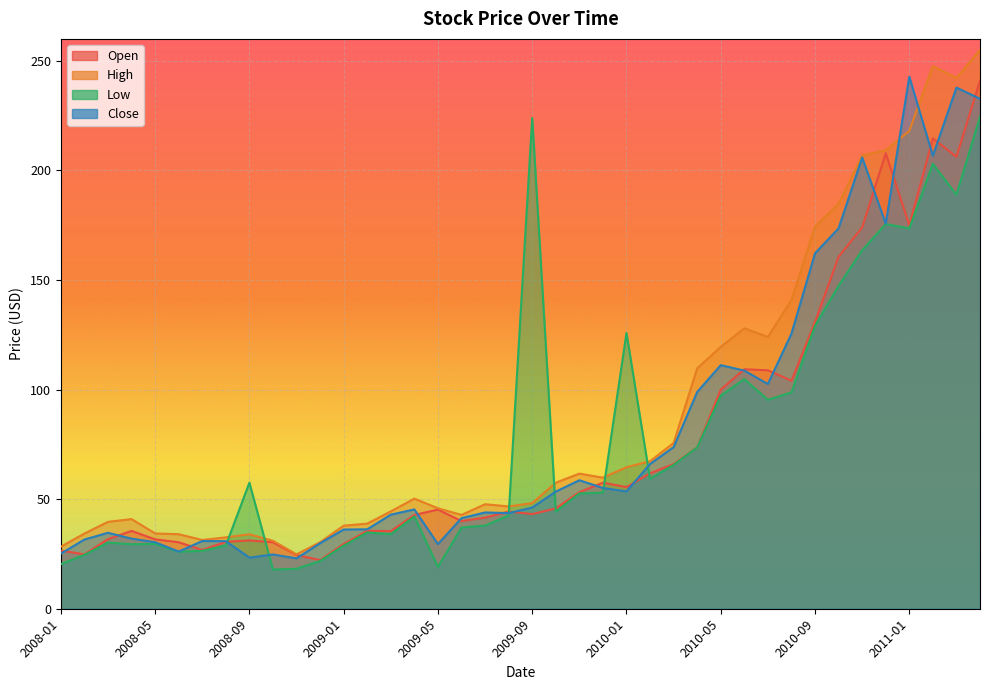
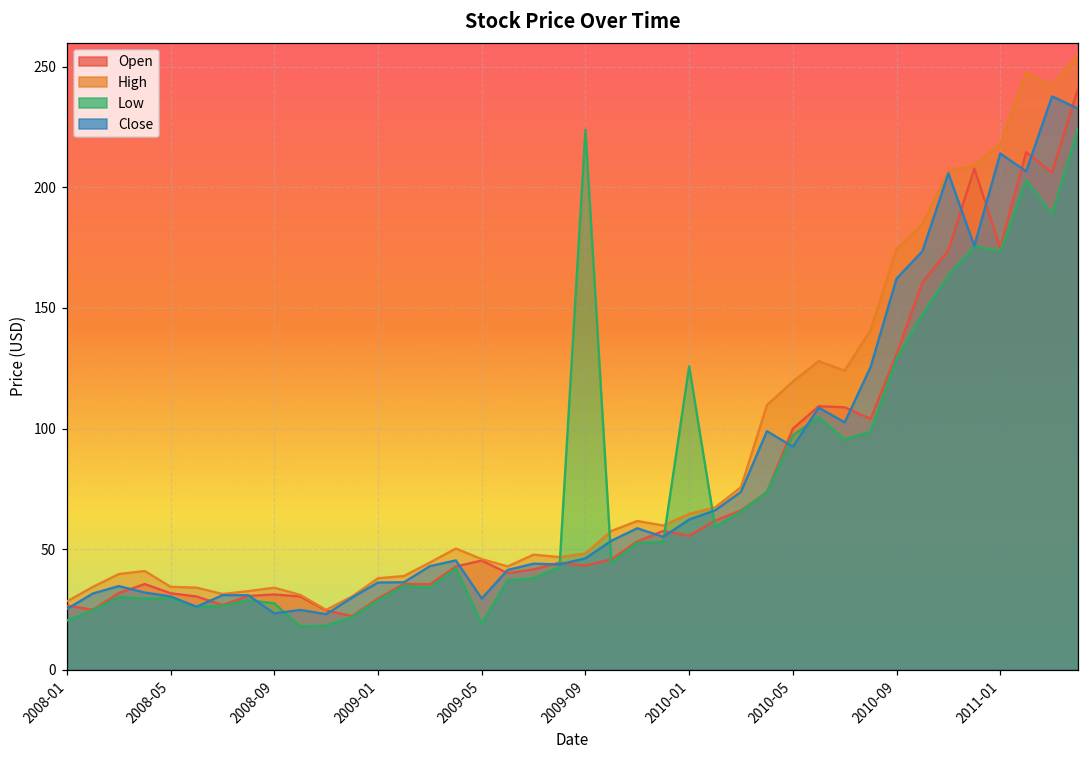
  {
    "Low": {
      "2008-01": 20,
-     "2008-09": 58,
+     "2008-09": 27,
      "2009-05": 19,
      "2009-09": 224,
      "2010-01": 126,
      "2010-05": 97,
      "2010-09": 129,
      "2011-01": 174
    },
    "Close": {
      "2008-01": 25,
      "2008-09": 23,
      "2009-01": 36,
      "2009-05": 29,
      "2009-09": 46,
-     "2010-01": 54,
-     "2010-05": 111,
+     "2010-01": 62,
+     "2010-05": 92,
      "2010-09": 162,
-     "2011-01": 243
+     "2011-01": 214
    }
  }
